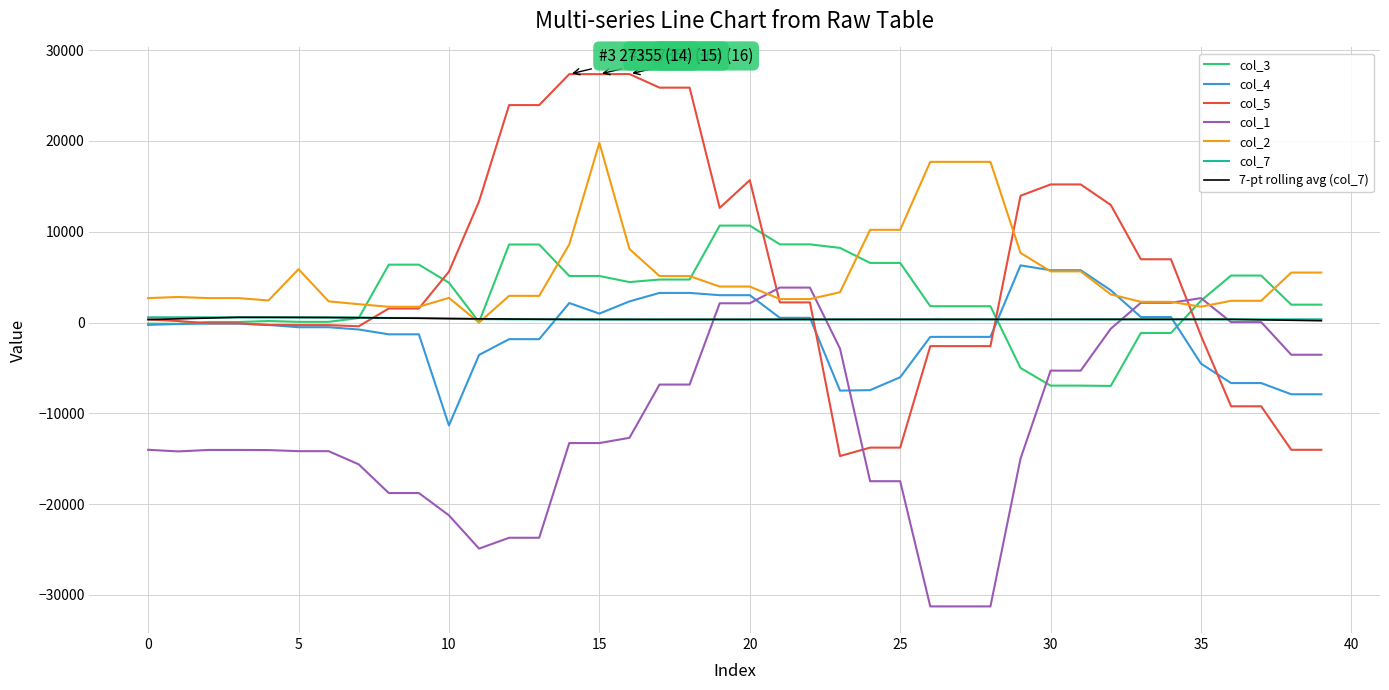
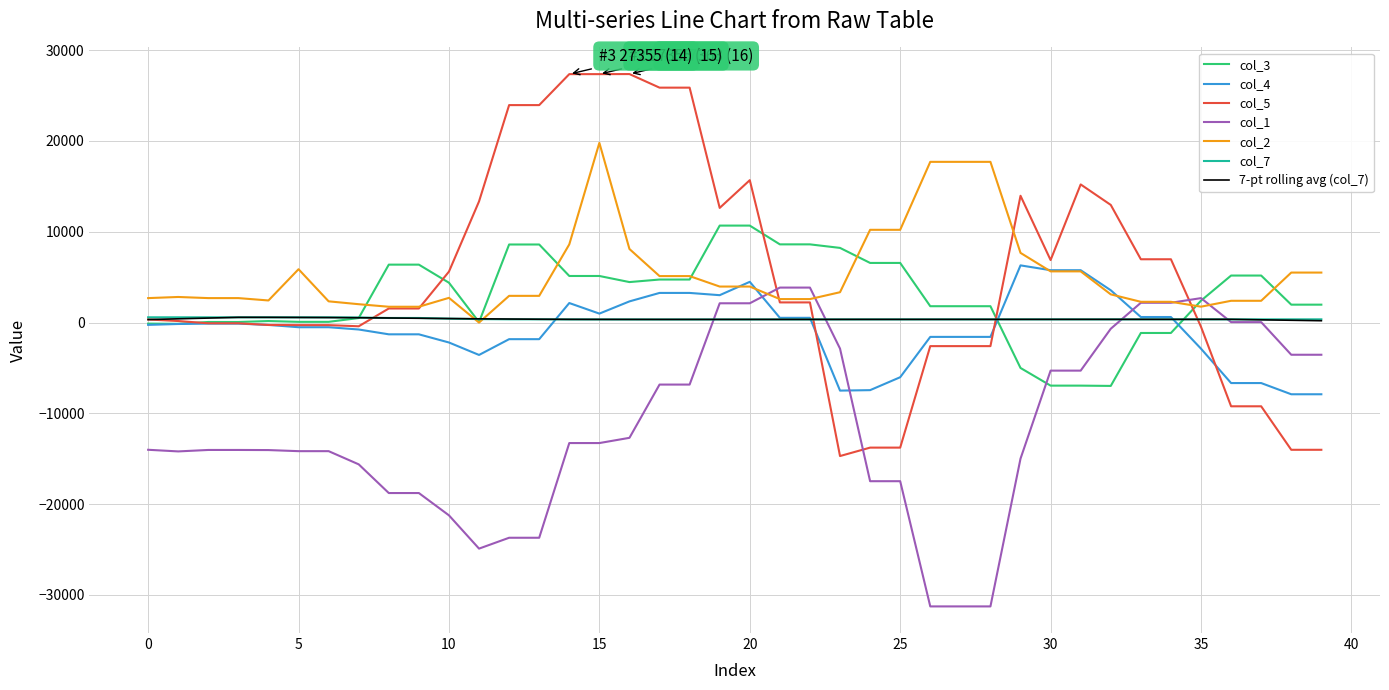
  {
    "col_4": {
-     "10": -11000,
+     "10": -2000,
      "15": 1000,
-     "20": 3000,
+     "20": 4000,
      "25": -6000,
-     "35": -5000
+     "35": -3000
    },
    "col_5": {
      "10": 6000,
      "20": 16000,
      "25": -14000,
-     "30": 15000,
-     "35": -1000
+     "30": 7000,
+     "35": 0
    },
    "col_1": {
      "0": -14000,
      "5": -14000,
      "10": -21000,
      "15": -13000,
      "20": 2000,
      "25": -17000,
      "30": -5000,
      "35": 3000
    },
    "col_2": {
      "0": 3000,
      "5": 6000,
      "10": 3000,
      "15": 20000,
      "20": 4000,
      "25": 10000,
      "35": 2000
    }
  }
